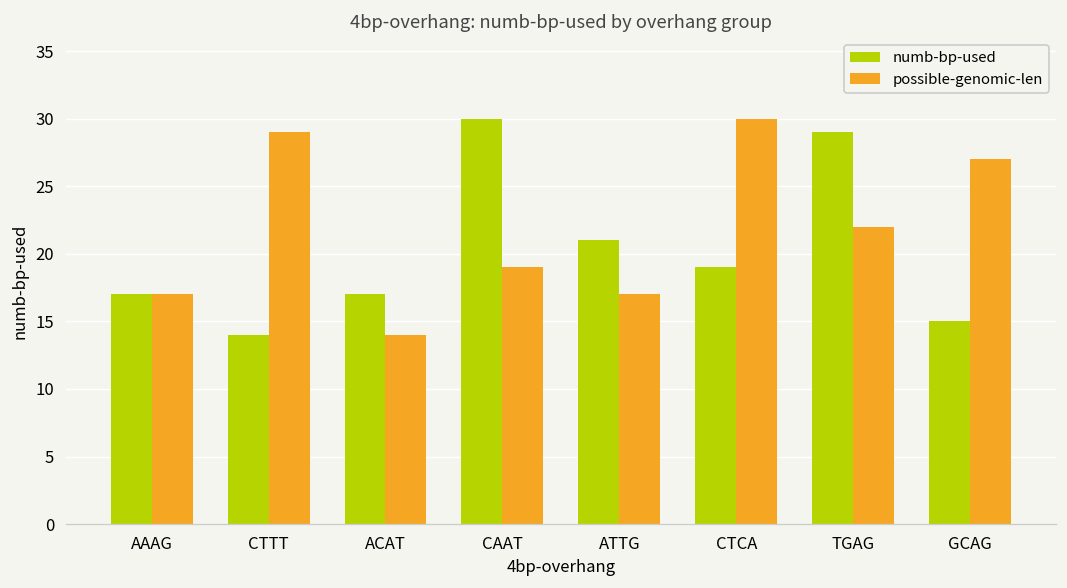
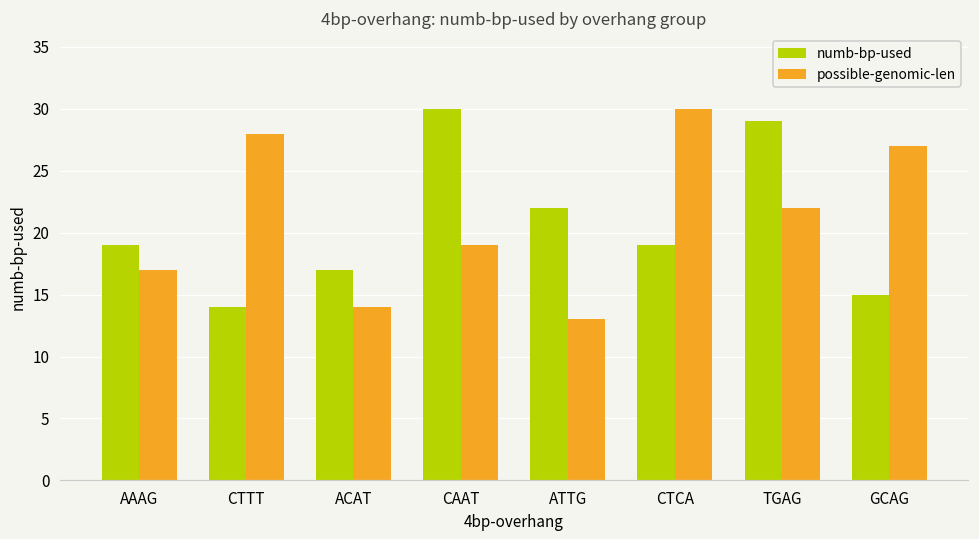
  {
    "numb-bp-used": {
-     "AAAG": 17,
+     "AAAG": 19,
      "CTTT": 14,
      "ACAT": 17,
      "CAAT": 30,
-     "ATTG": 21,
+     "ATTG": 22,
      "CTCA": 19,
      "TGAG": 29,
      "GCAG": 15
    },
    "possible-genomic-len": {
      "AAAG": 17,
-     "CTTT": 29,
+     "CTTT": 28,
      "ACAT": 14,
      "CAAT": 19,
-     "ATTG": 17,
+     "ATTG": 13,
      "CTCA": 30,
      "TGAG": 22,
      "GCAG": 27
    }
  }
